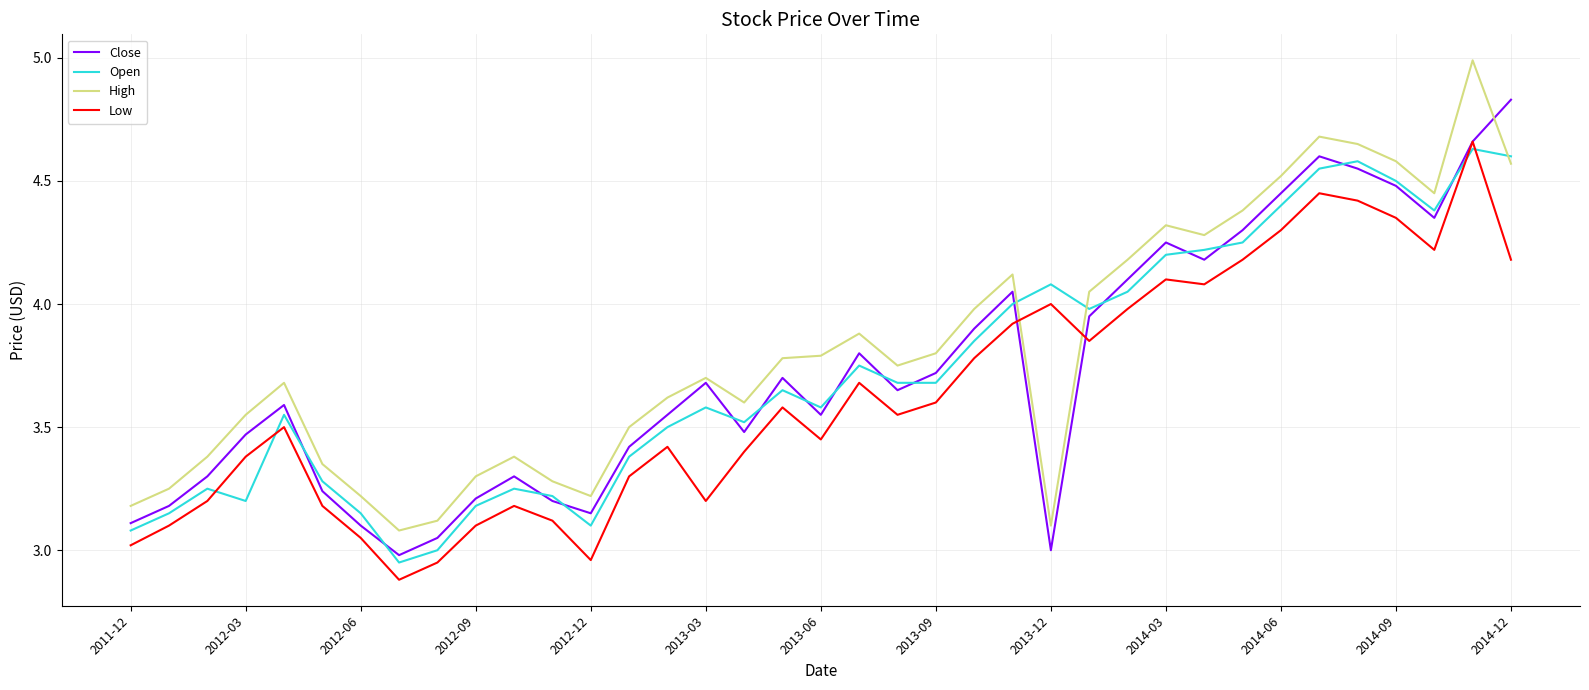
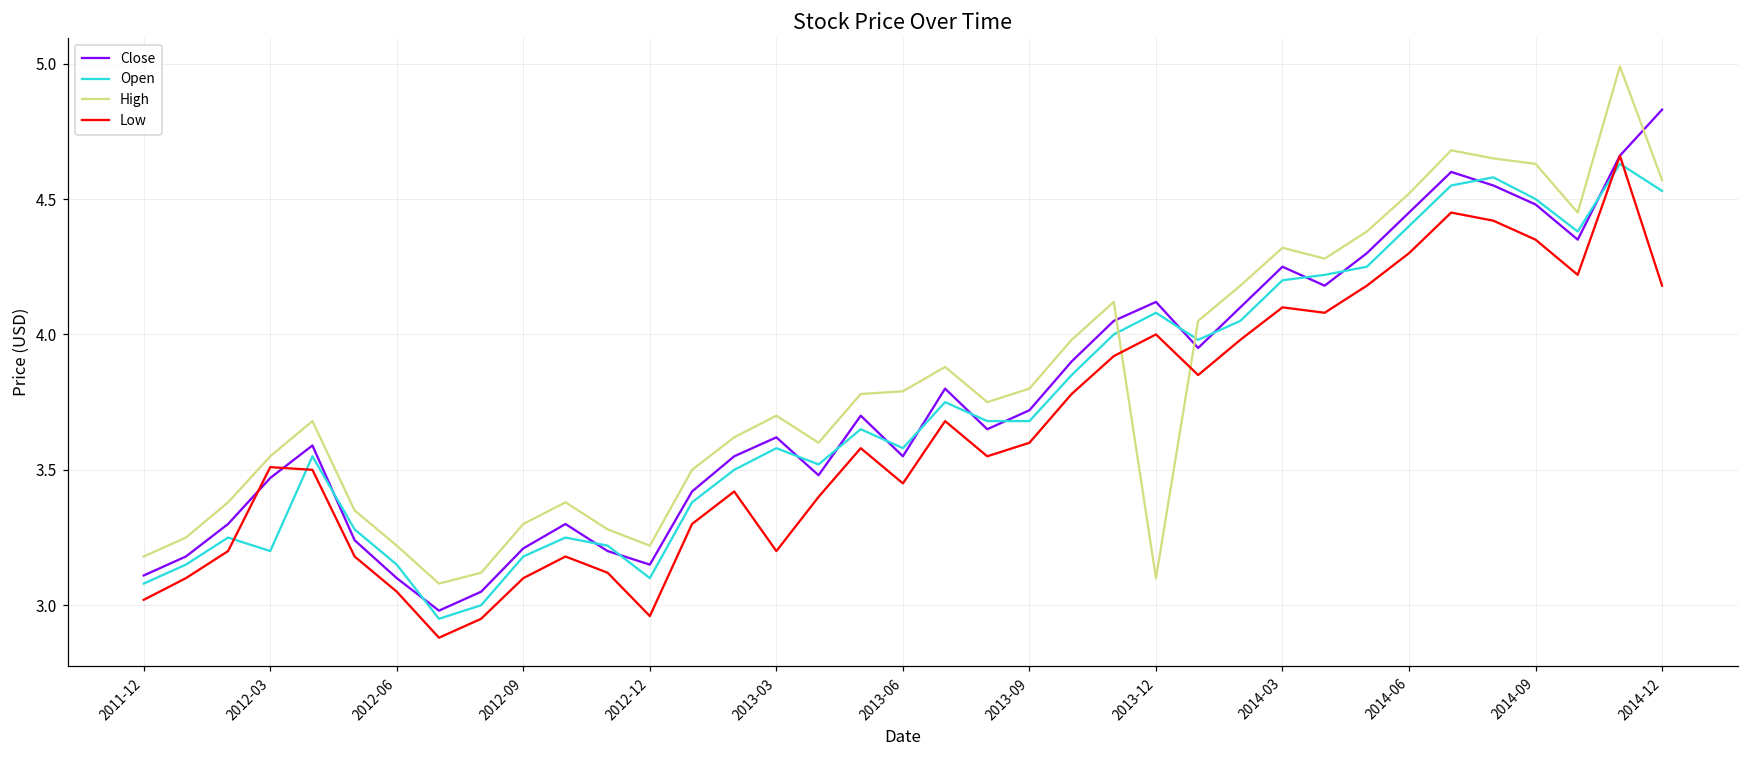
  {
    "Close": {
      "2011-12": 3.11,
      "2012-03": 3.47,
      "2012-06": 3.10,
      "2012-09": 3.21,
      "2012-12": 3.15,
-     "2013-03": 3.68,
+     "2013-03": 3.62,
      "2013-06": 3.55,
      "2013-09": 3.72,
-     "2013-12": 3.00,
+     "2013-12": 4.12,
      "2014-03": 4.25,
      "2014-06": 4.45,
      "2014-09": 4.48,
      "2014-12": 4.83
    },
    "Open": {
      "2011-12": 3.08,
      "2012-03": 3.20,
      "2012-06": 3.15,
      "2012-09": 3.18,
      "2012-12": 3.10,
      "2013-03": 3.58,
      "2013-06": 3.58,
      "2013-09": 3.68,
      "2013-12": 4.08,
      "2014-03": 4.20,
      "2014-06": 4.40,
      "2014-09": 4.50,
-     "2014-12": 4.60
+     "2014-12": 4.53
    },
    "High": {
      "2011-12": 3.18,
      "2012-03": 3.55,
      "2012-06": 3.22,
      "2012-09": 3.30,
      "2012-12": 3.22,
      "2013-03": 3.70,
      "2013-06": 3.79,
      "2013-09": 3.80,
      "2013-12": 3.10,
      "2014-03": 4.32,
      "2014-06": 4.52,
-     "2014-09": 4.58,
+     "2014-09": 4.63,
      "2014-12": 4.57
    },
    "Low": {
      "2011-12": 3.02,
-     "2012-03": 3.38,
+     "2012-03": 3.51,
      "2012-06": 3.05,
      "2012-09": 3.10,
      "2012-12": 2.96,
      "2013-03": 3.20,
      "2013-06": 3.45,
      "2013-09": 3.60,
      "2013-12": 4.00,
      "2014-03": 4.10,
      "2014-06": 4.30,
      "2014-09": 4.35,
      "2014-12": 4.18
    }
  }
